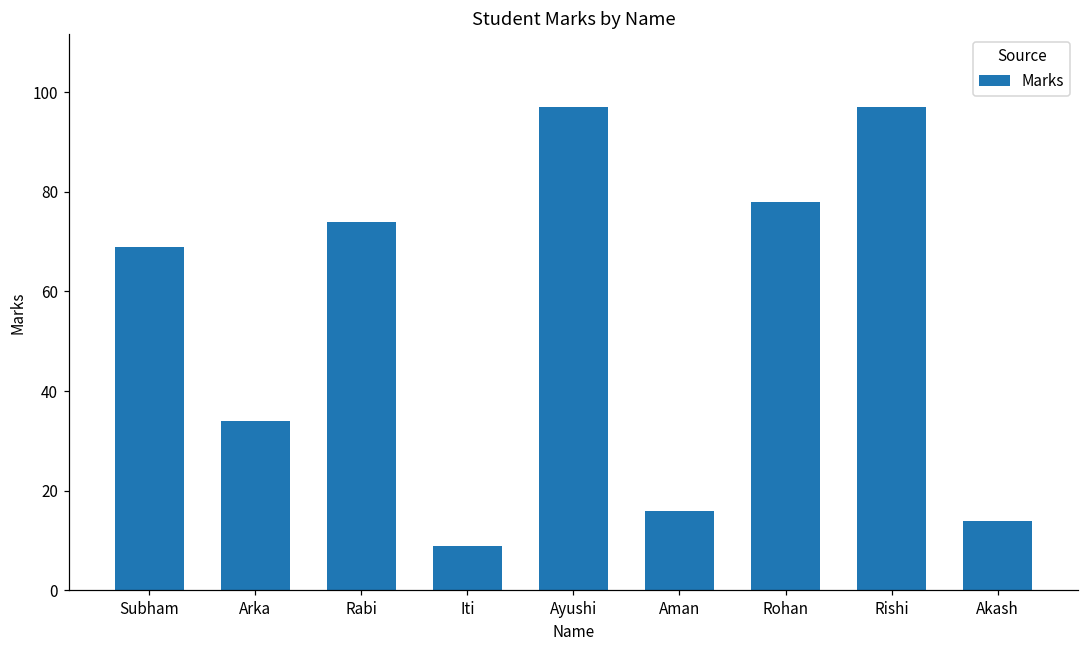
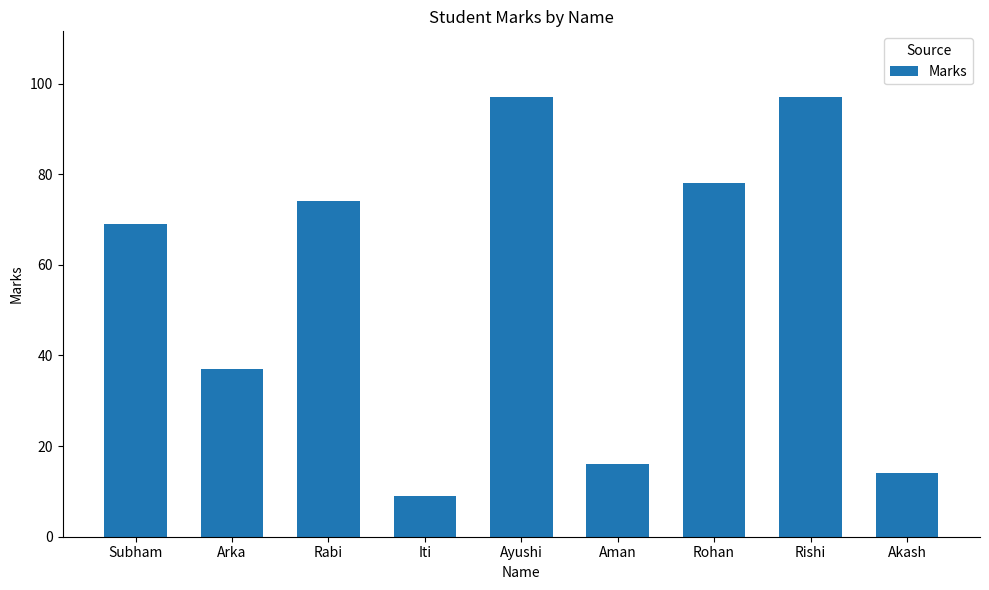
  {
    "Subham": 69,
-   "Arka": 34,
+   "Arka": 37,
    "Rabi": 74,
    "Iti": 9,
    "Ayushi": 97,
    "Aman": 16,
    "Rohan": 78,
    "Rishi": 97,
    "Akash": 14
  }
